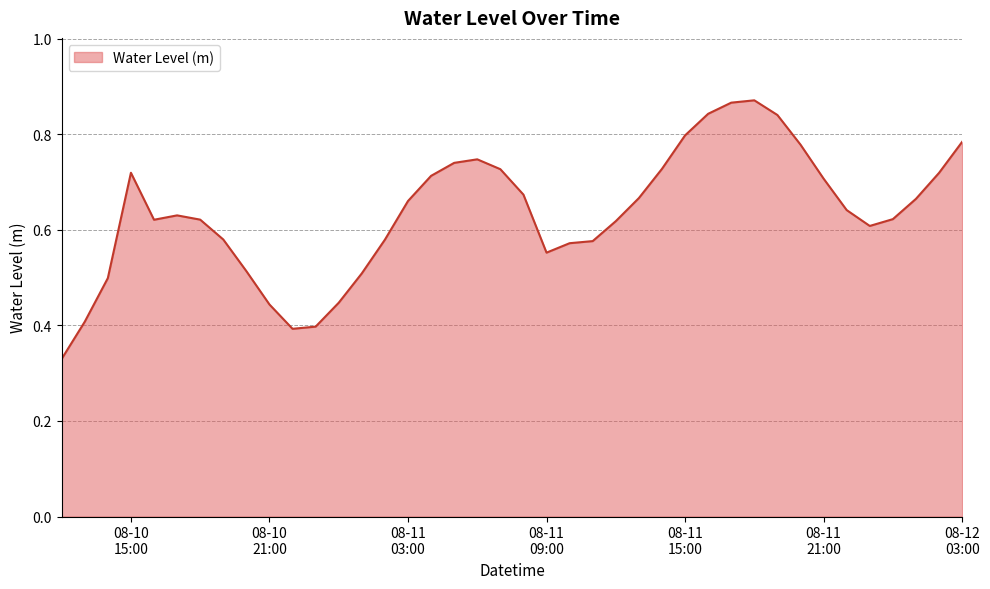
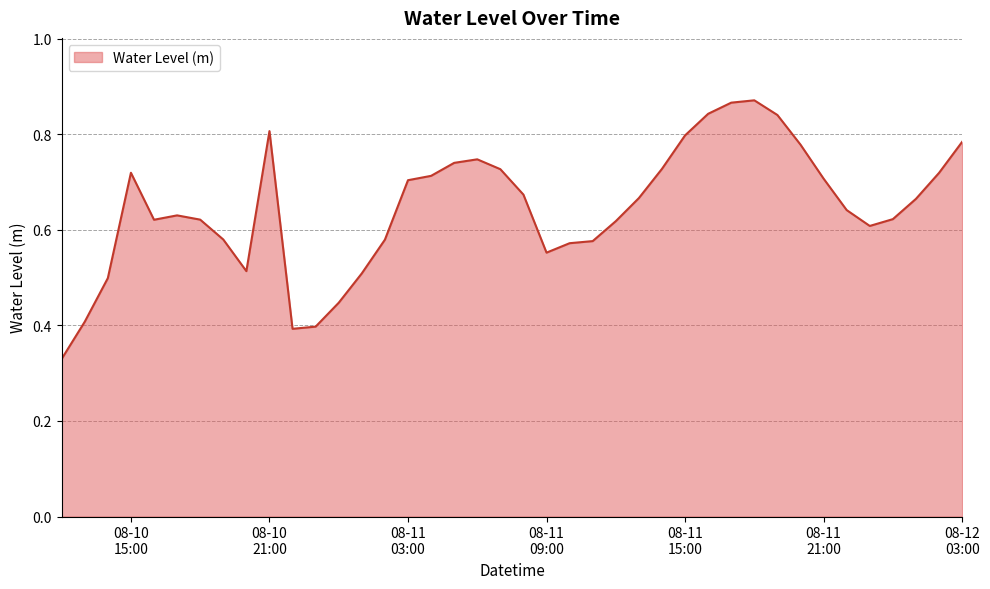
  {
    "08-10 15:00": 0.72,
-   "08-10 21:00": 0.44,
-   "08-11 03:00": 0.66,
+   "08-10 21:00": 0.81,
+   "08-11 03:00": 0.70,
    "08-11 09:00": 0.55,
    "08-11 15:00": 0.80,
    "08-11 21:00": 0.71,
    "08-12 03:00": 0.78
  }
